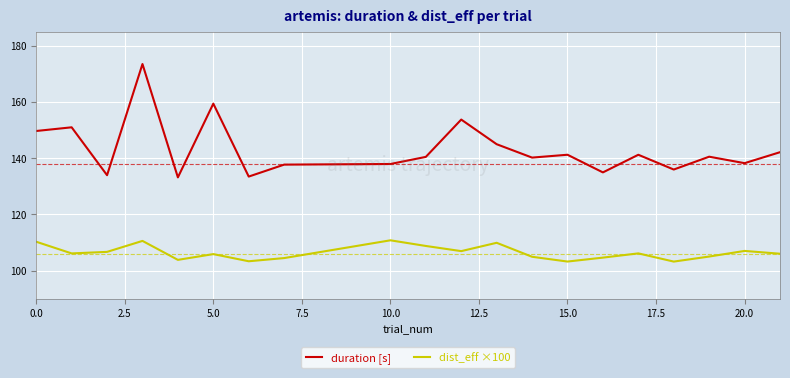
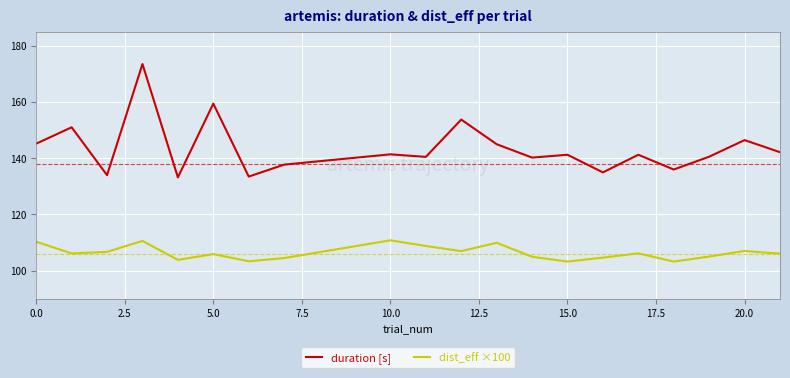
  {
    "duration [s]": {
-     "0.0": 150,
+     "0.0": 145,
      "5.0": 159,
-     "10.0": 138,
+     "10.0": 141,
      "15.0": 141,
-     "20.0": 138
+     "20.0": 146
    },
    "dist_eff ×100": {
      "0.0": 110,
      "5.0": 106,
      "10.0": 111,
      "15.0": 103,
      "20.0": 107
    }
  }
